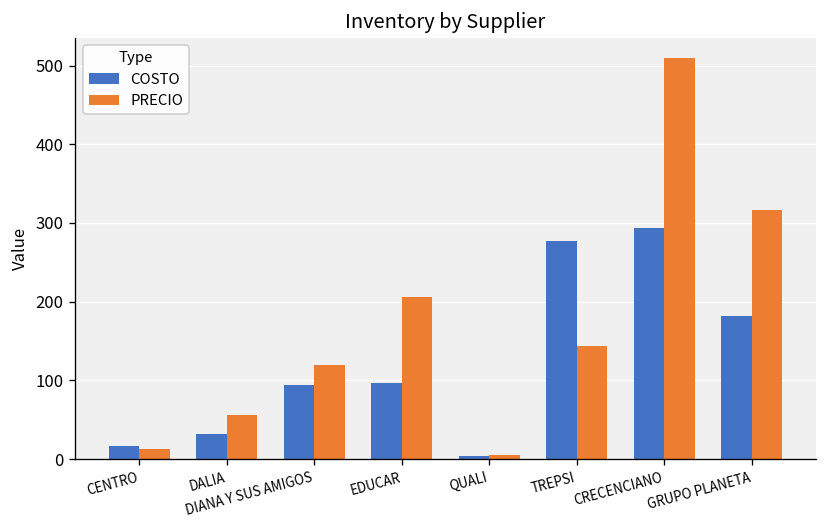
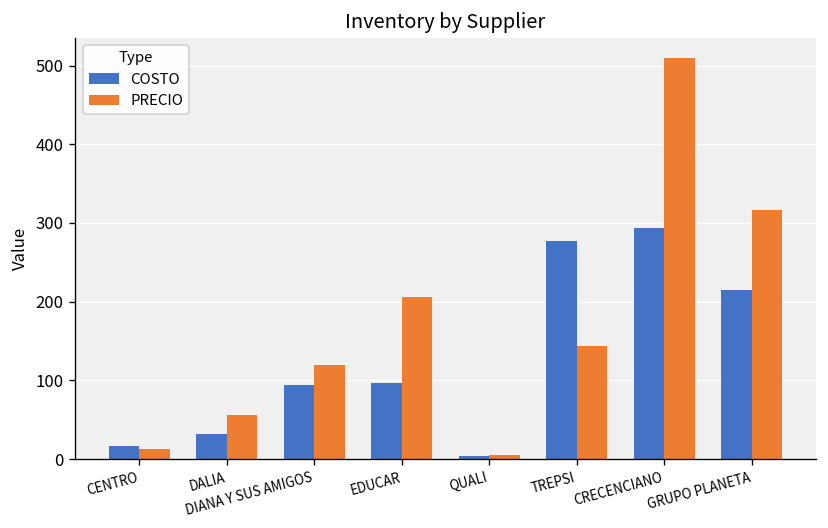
  {
    "COSTO": {
      "CENTRO": 20,
      "DALIA": 30,
      "DIANA Y SUS AMIGOS": 90,
      "EDUCAR": 100,
      "TREPSI": 280,
      "CRECENCIANO": 290,
-     "GRUPO PLANETA": 180
+     "GRUPO PLANETA": 210
    },
    "PRECIO": {
      "CENTRO": 10,
      "DALIA": 60,
      "DIANA Y SUS AMIGOS": 120,
      "EDUCAR": 210,
      "QUALI": 10,
      "TREPSI": 140,
      "CRECENCIANO": 510,
      "GRUPO PLANETA": 320
    }
  }
